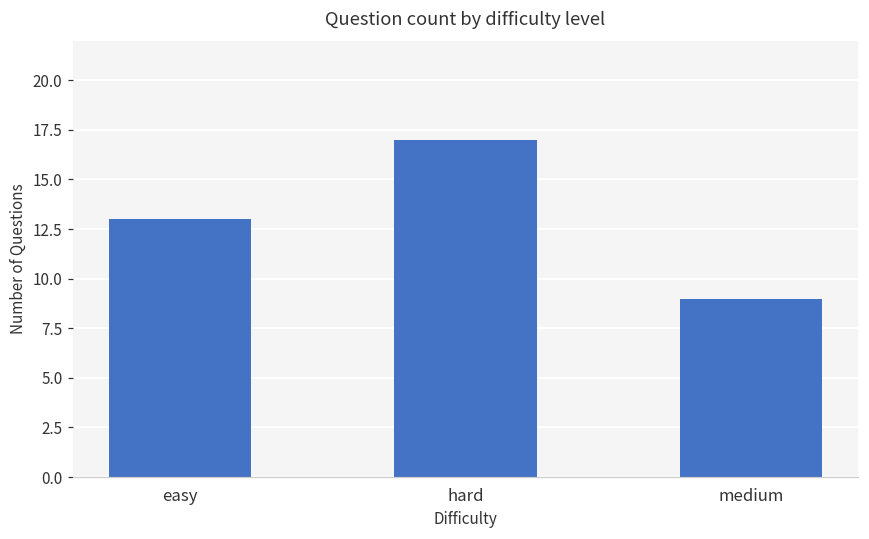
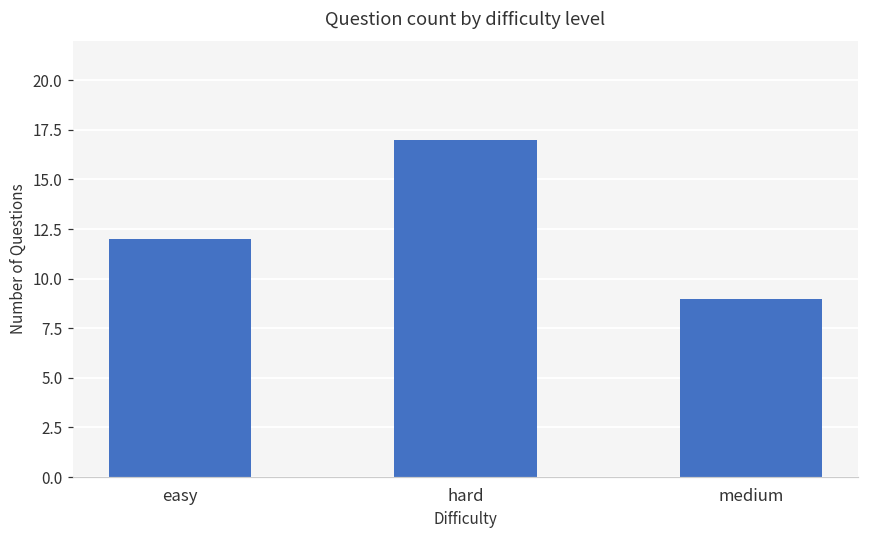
  {
-   "easy": 13,
+   "easy": 12,
    "hard": 17,
    "medium": 9
  }
